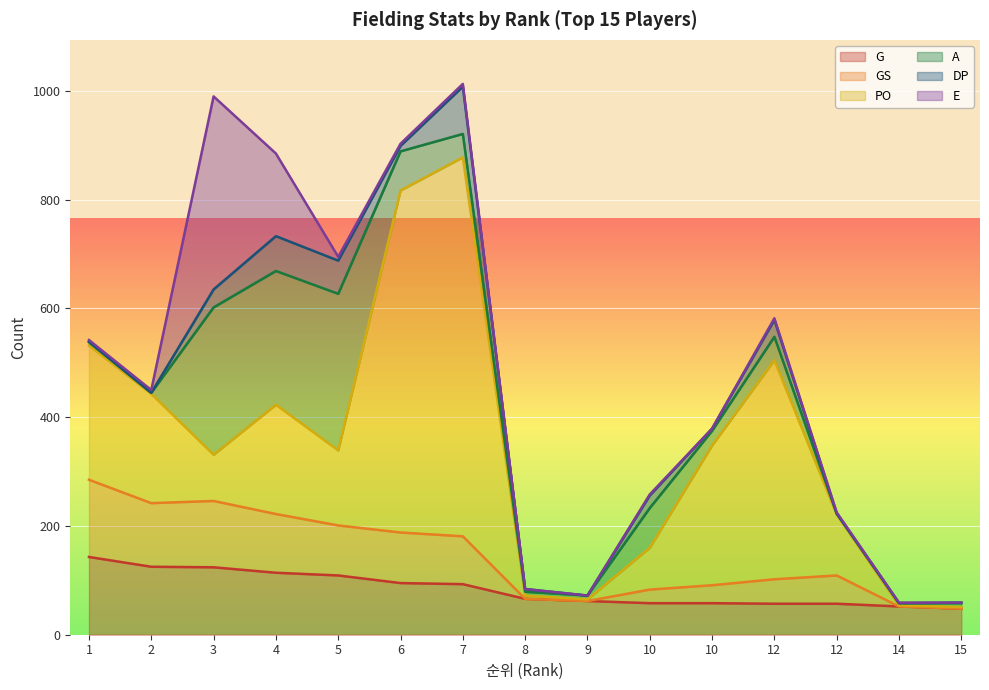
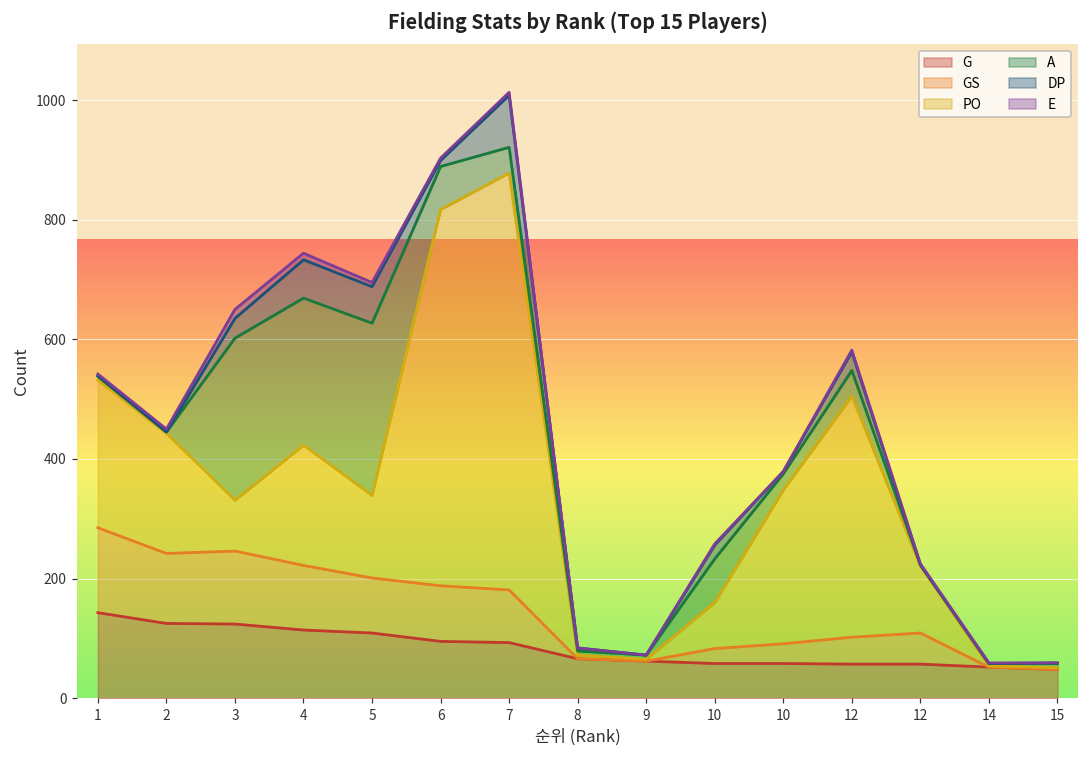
  {
    "E": {
      "2": 10,
-     "3": 360,
-     "4": 150,
+     "3": 20,
+     "4": 10,
      "5": 10,
      "7": 10
    }
  }
